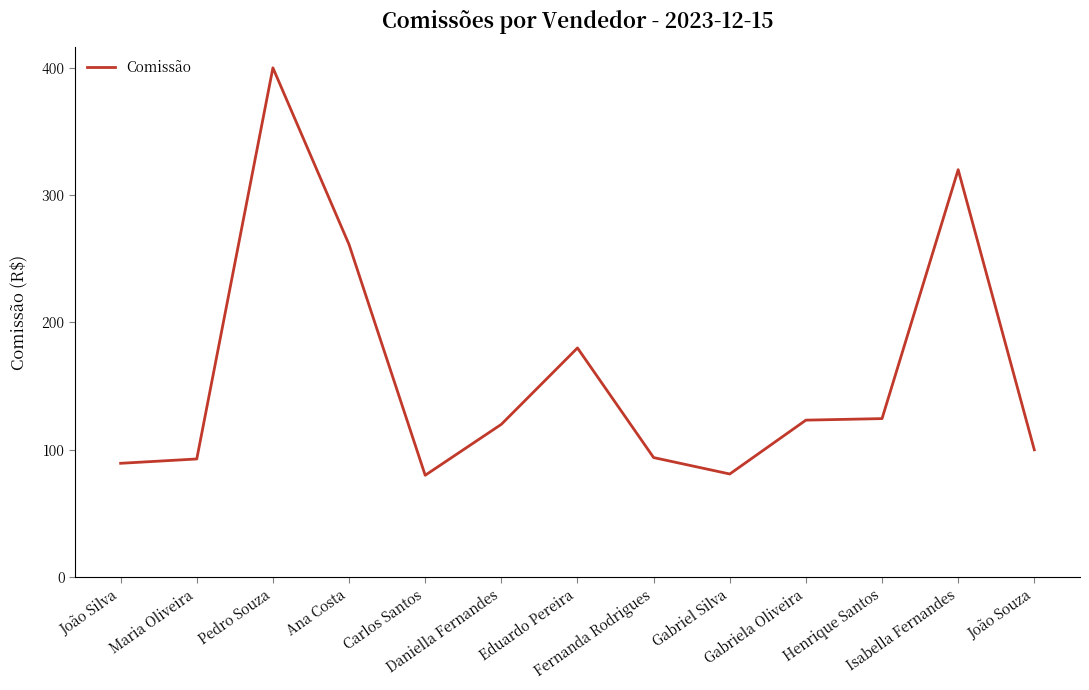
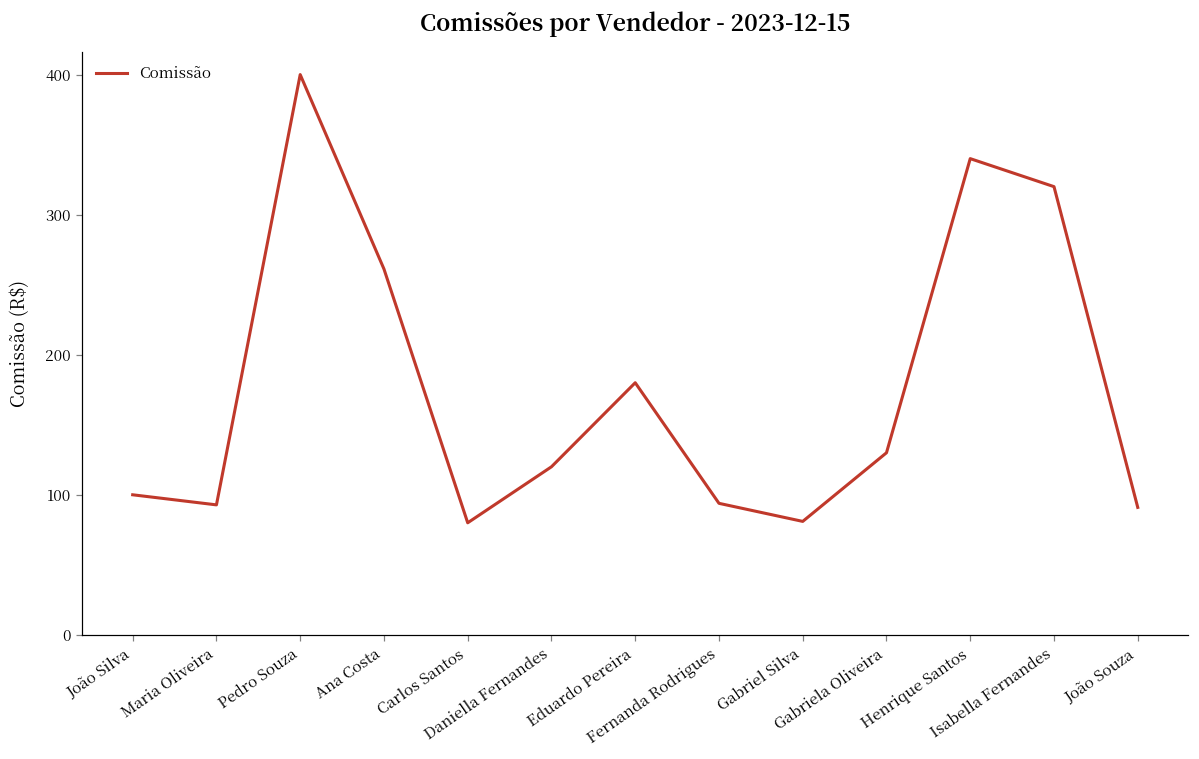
  {
-   "João Silva": 89,
+   "João Silva": 100,
    "Maria Oliveira": 93,
    "Pedro Souza": 400,
    "Ana Costa": 261,
    "Carlos Santos": 80,
    "Daniella Fernandes": 120,
    "Eduardo Pereira": 180,
    "Fernanda Rodrigues": 94,
    "Gabriel Silva": 81,
-   "Gabriela Oliveira": 123,
-   "Henrique Santos": 125,
+   "Gabriela Oliveira": 130,
+   "Henrique Santos": 340,
    "Isabella Fernandes": 320,
-   "João Souza": 100
+   "João Souza": 91
  }
